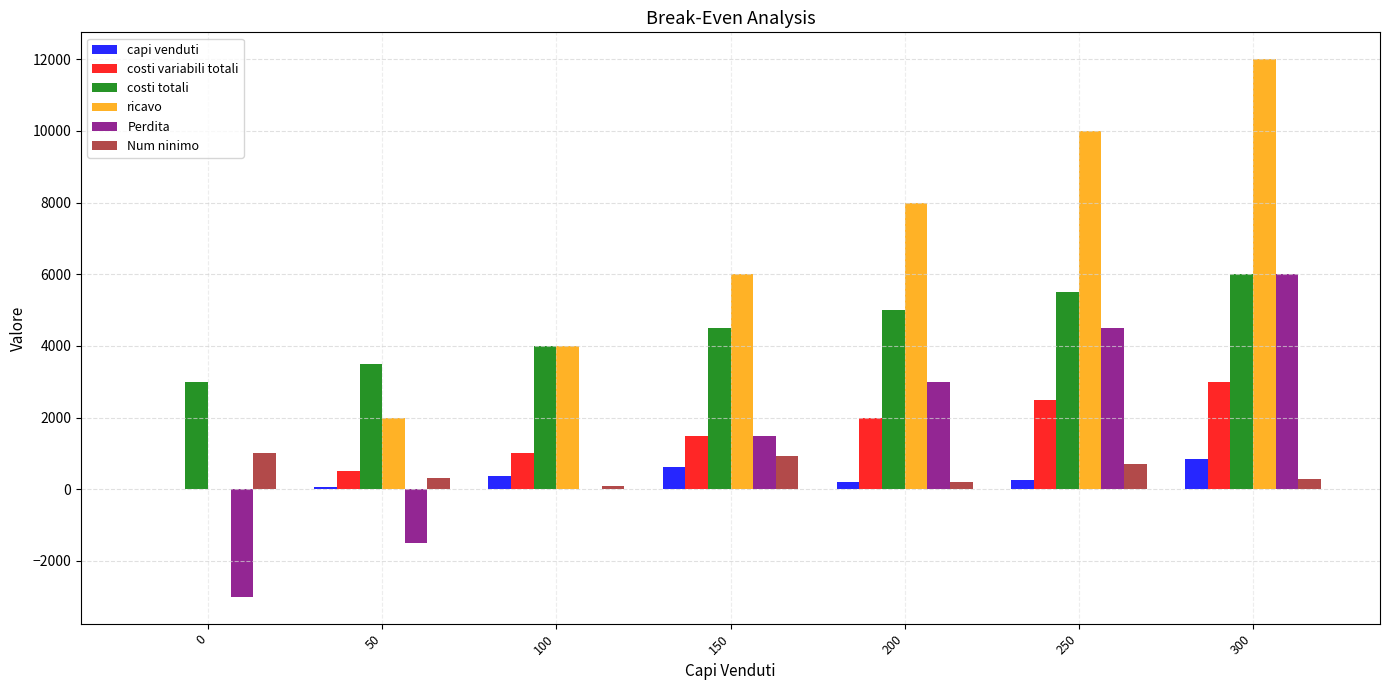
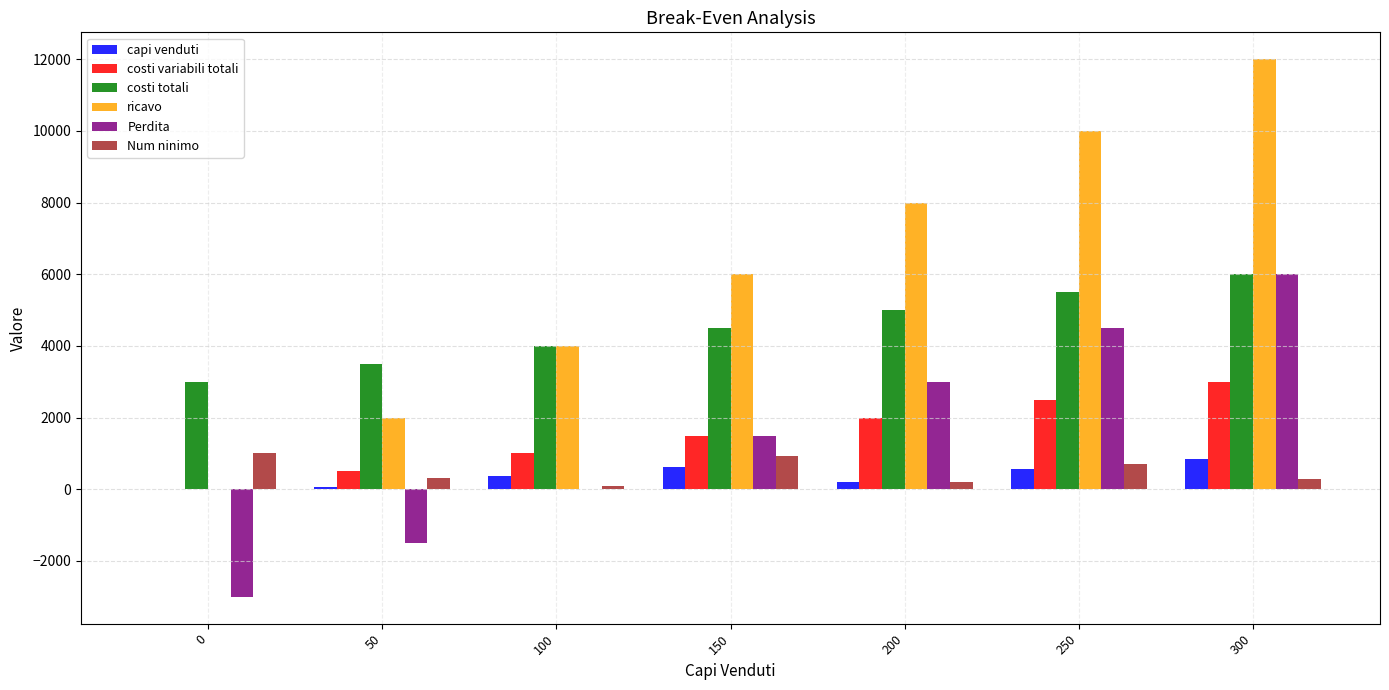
  {
    "capi venduti": {
      "0": 0,
      "100": 400,
      "150": 600,
      "200": 200,
-     "250": 300,
+     "250": 600,
      "300": 800
    },
    "costi variabili totali": {
      "0": 0,
      "50": 500,
      "100": 1000,
      "150": 1500,
      "200": 2000,
      "250": 2500,
      "300": 3000
    },
    "costi totali": {
      "0": 3000,
      "50": 3500,
      "100": 4000,
      "150": 4500,
      "200": 5000,
      "250": 5500,
      "300": 6000
    },
    "ricavo": {
      "0": 0,
      "50": 2000,
      "100": 4000,
      "150": 6000,
      "200": 8000,
      "250": 10000,
      "300": 12000
    },
    "Perdita": {
      "0": -3000,
      "50": -1500,
      "100": 0,
      "150": 1500,
      "200": 3000,
      "250": 4500,
      "300": 6000
    },
    "Num ninimo": {
      "0": 1000,
      "50": 300,
      "100": 100,
      "150": 900,
      "200": 200,
      "250": 700,
      "300": 300
    }
  }
